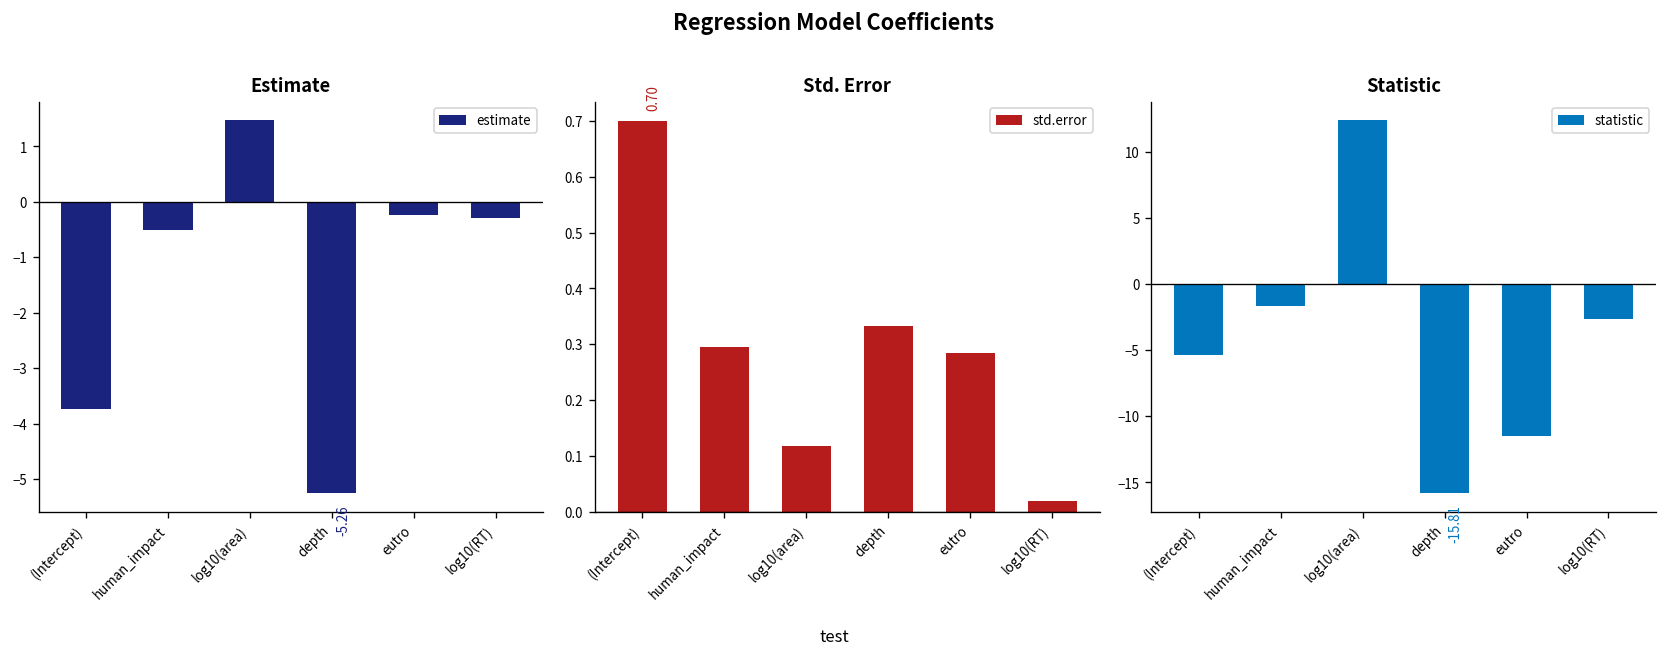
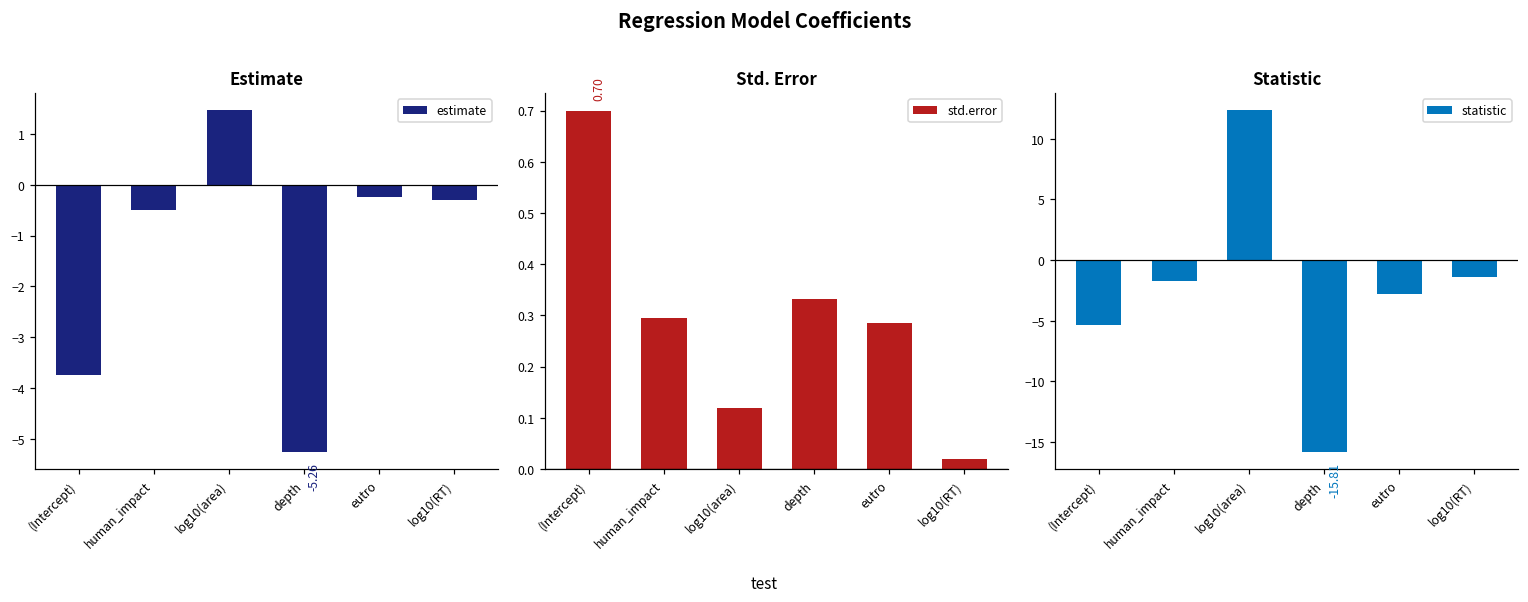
  {
    "Estimate": {
      "depth": -5.26
    },
    "Std. Error": {
      "(Intercept)": 0.70
    },
    "Statistic": {
      "(Intercept)": -5.3,
      "human_impact": -1.7,
      "log10(area)": 12.4,
-     "eutro": -11.5,
-     "log10(RT)": -2.7
+     "eutro": -2.8,
+     "log10(RT)": -1.4
    }
  }
